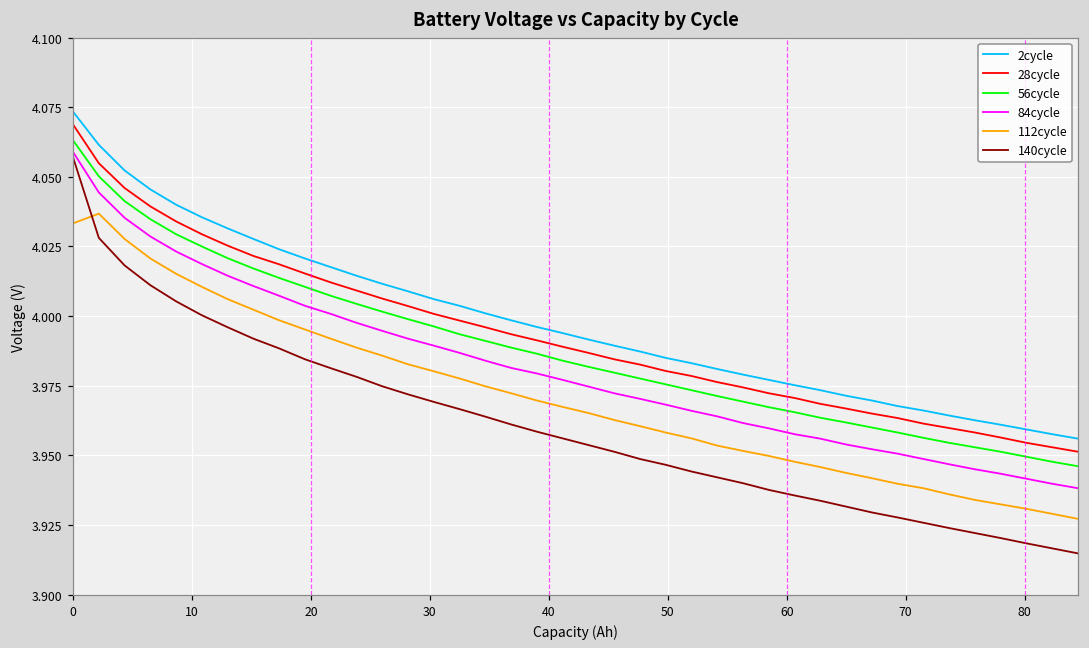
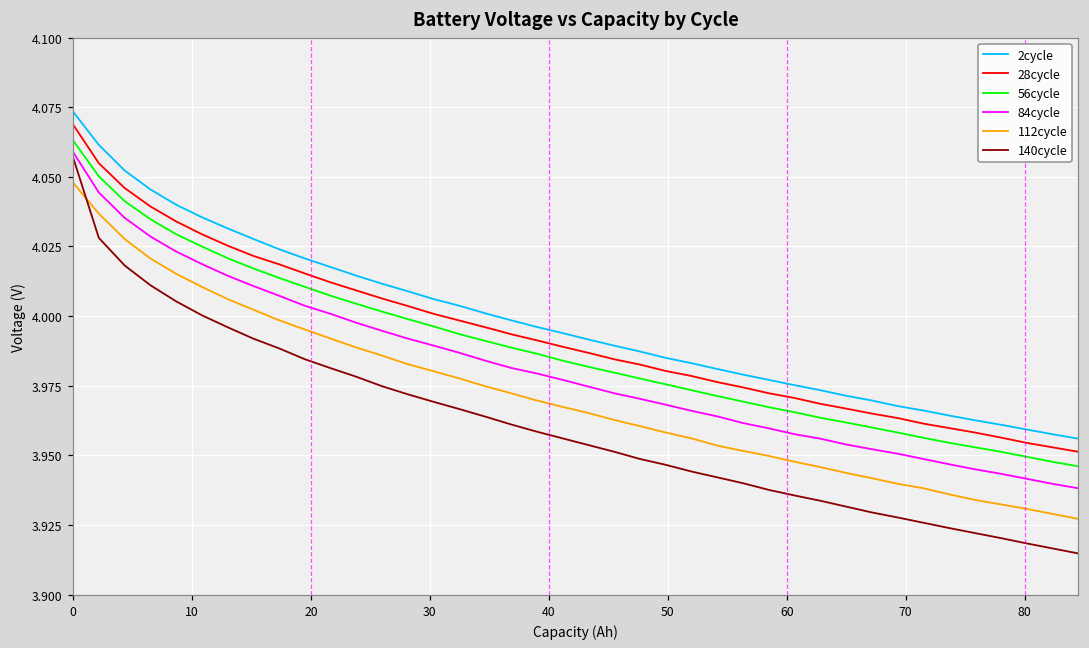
  {
    "2cycle": {
      "0": 4.073
    },
    "28cycle": {
      "0": 4.069
    },
    "56cycle": {
      "0": 4.063
    },
    "84cycle": {
      "0": 4.059
    },
    "112cycle": {
-     "0": 4.033
+     "0": 4.048
    },
    "140cycle": {
      "0": 4.057
    }
  }
